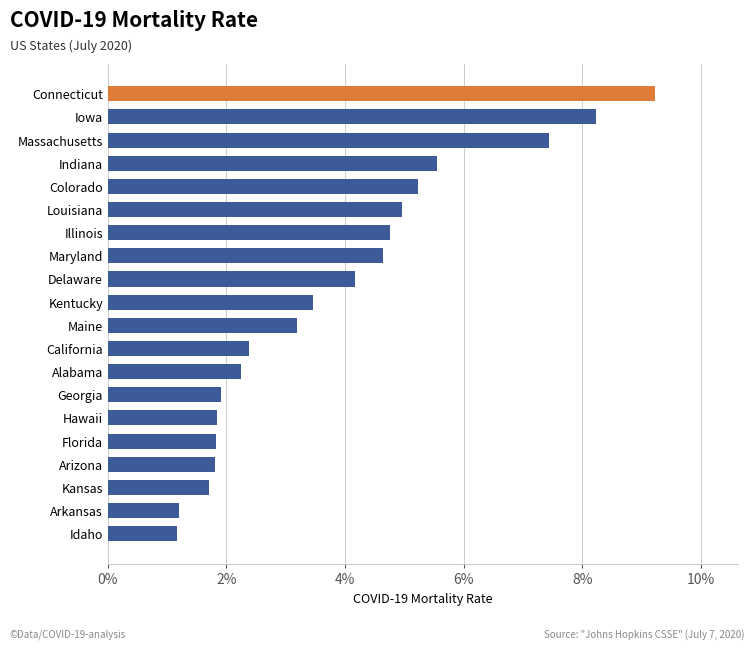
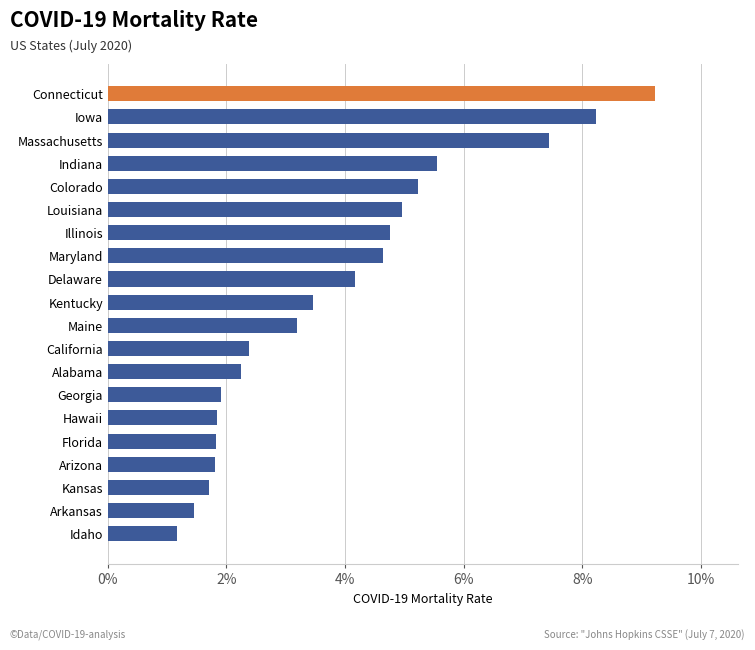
  {
    "Connecticut": "9.2%",
    "Iowa": "8.2%",
    "Massachusetts": "7.4%",
    "Indiana": "5.6%",
    "Colorado": "5.2%",
    "Louisiana": "5.0%",
    "Illinois": "4.8%",
    "Maryland": "4.6%",
    "Delaware": "4.2%",
    "Kentucky": "3.5%",
    "Maine": "3.2%",
    "California": "2.4%",
    "Alabama": "2.2%",
    "Georgia": "1.9%",
    "Hawaii": "1.8%",
    "Florida": "1.8%",
    "Arizona": "1.8%",
    "Kansas": "1.7%",
-   "Arkansas": "1.2%",
+   "Arkansas": "1.5%",
    "Idaho": "1.2%"
  }
